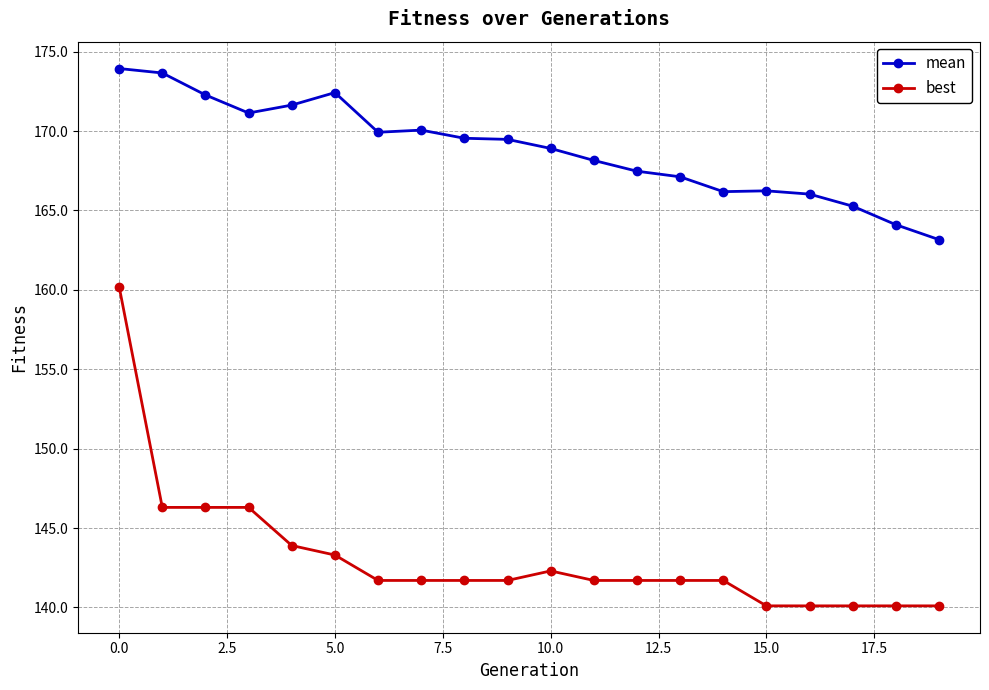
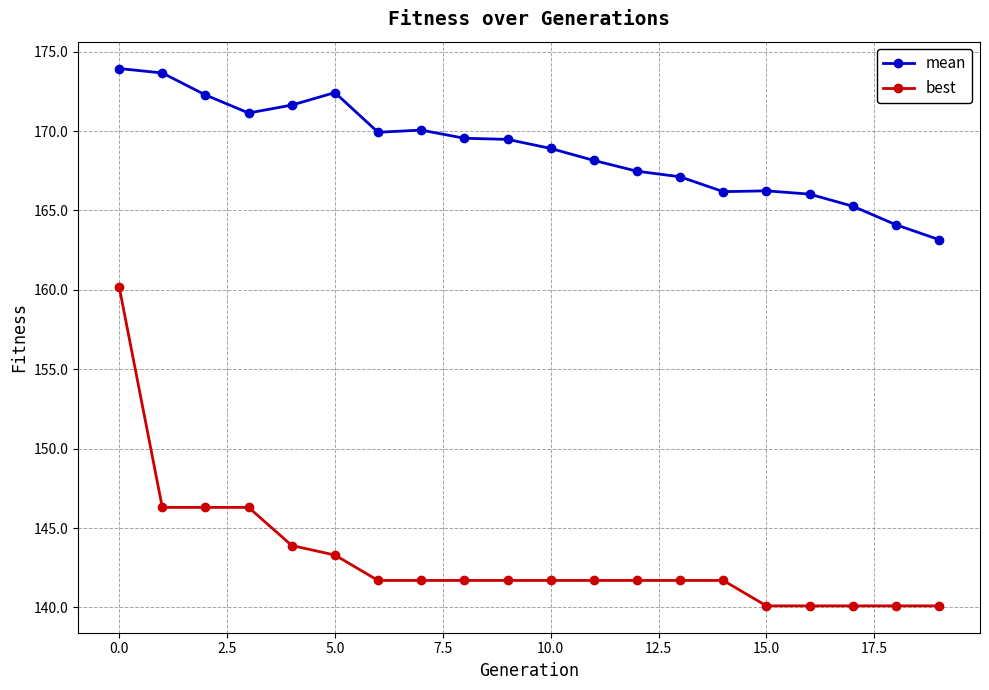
  {
    "mean": {
      "0.0": 173.9,
      "5.0": 172.4,
      "10.0": 168.9,
      "15.0": 166.2
    },
    "best": {
      "0.0": 160.2,
      "5.0": 143.3,
-     "10.0": 142.3,
+     "10.0": 141.7,
      "15.0": 140.1
    }
  }
